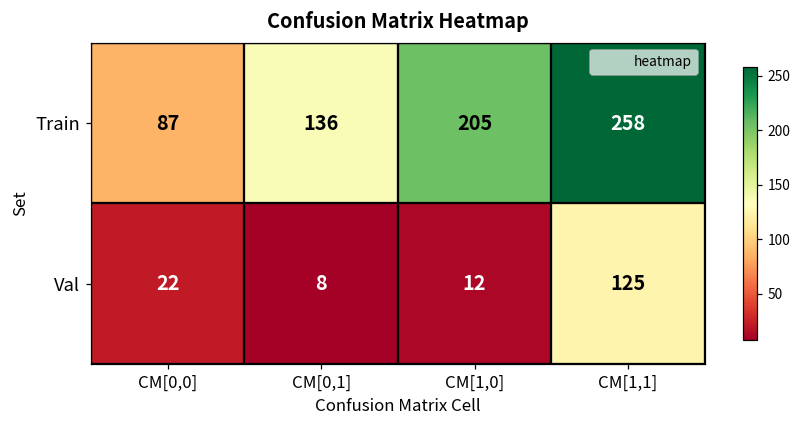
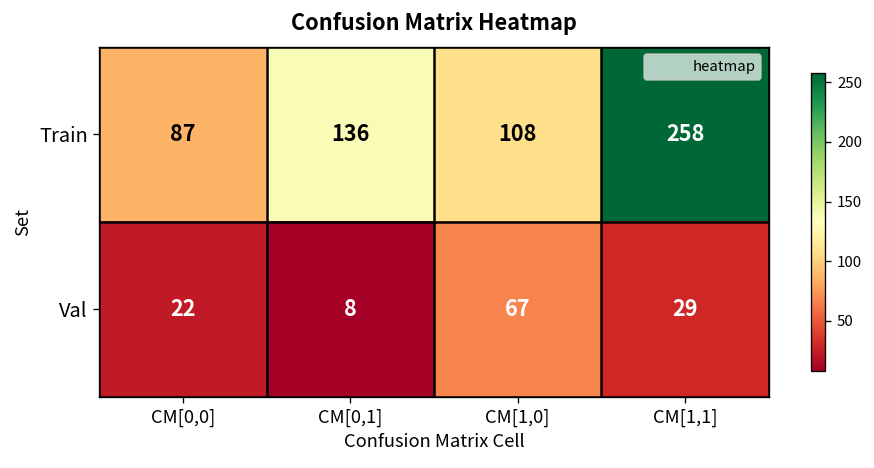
  {
    "Train": {
      "CM[0,0]": 87,
      "CM[0,1]": 136,
-     "CM[1,0]": 205,
+     "CM[1,0]": 108,
      "CM[1,1]": 258
    },
    "Val": {
      "CM[0,0]": 22,
      "CM[0,1]": 8,
-     "CM[1,0]": 12,
-     "CM[1,1]": 125
+     "CM[1,0]": 67,
+     "CM[1,1]": 29
    }
  }
